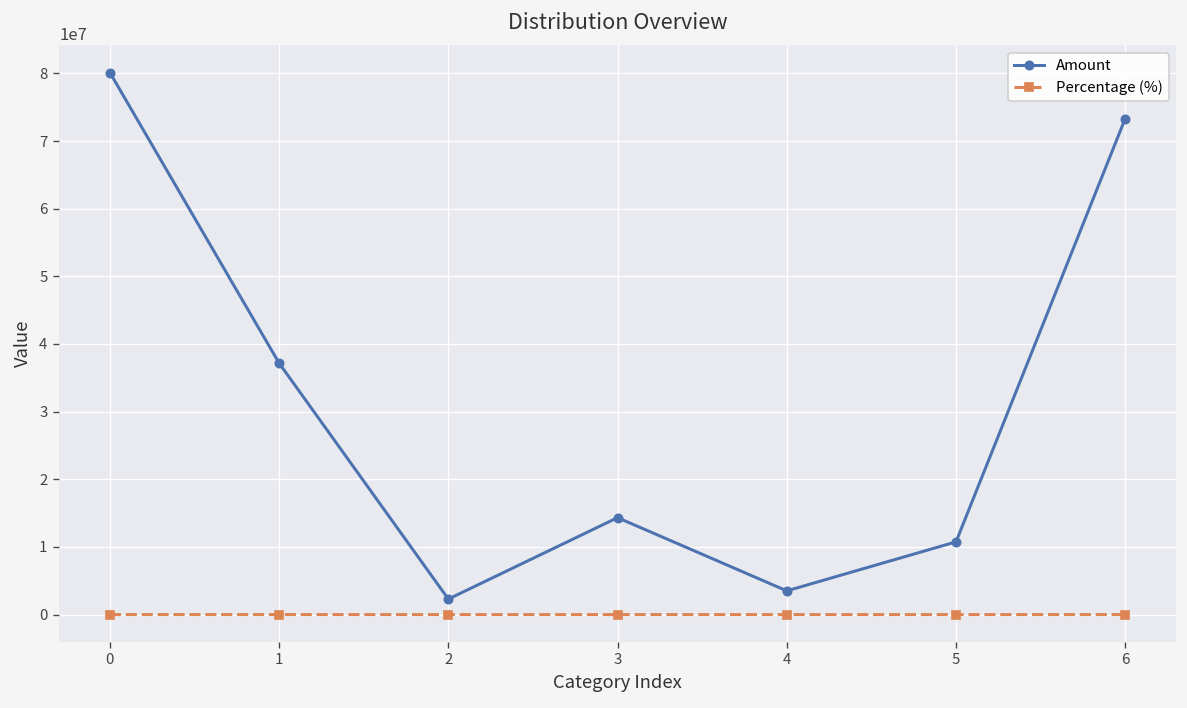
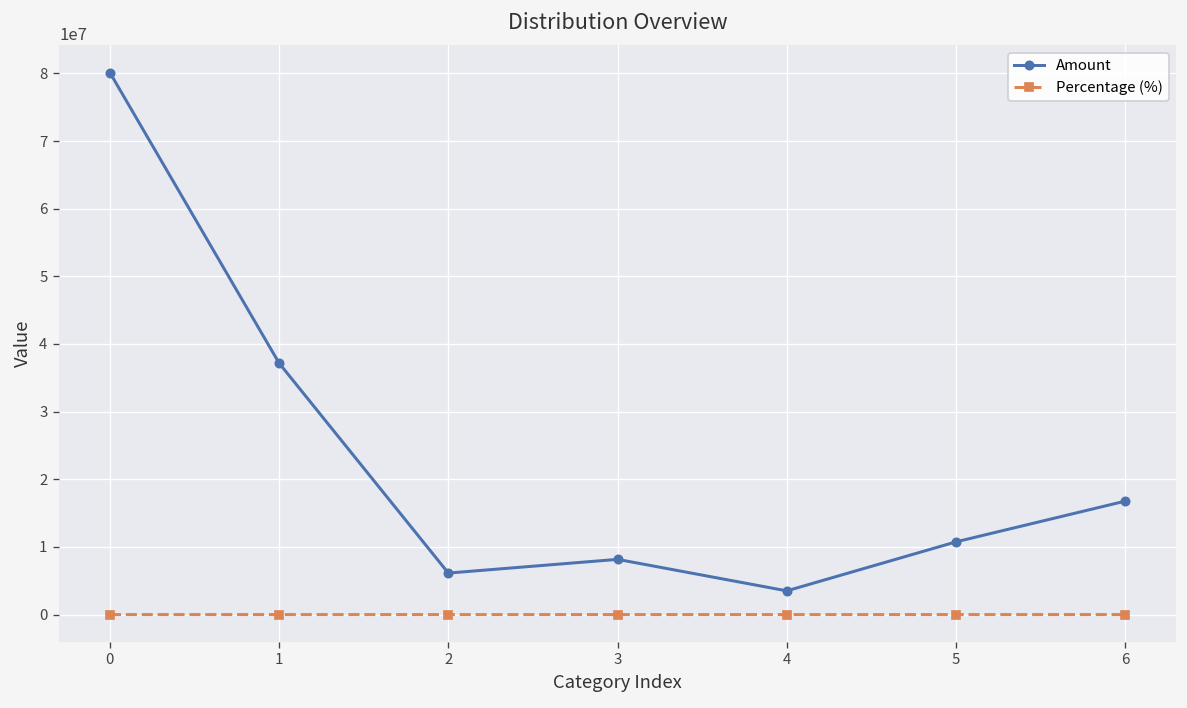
  {
    "Amount": {
      "0": 80000000,
      "1": 37000000,
-     "2": 2000000,
-     "3": 14000000,
+     "2": 6000000,
+     "3": 8000000,
      "4": 4000000,
      "5": 11000000,
-     "6": 73000000
+     "6": 17000000
    },
    "Percentage (%)": {
      "0": 0,
      "1": 0,
      "2": 0,
      "3": 0,
      "4": 0,
      "5": 0,
      "6": 0
    }
  }
